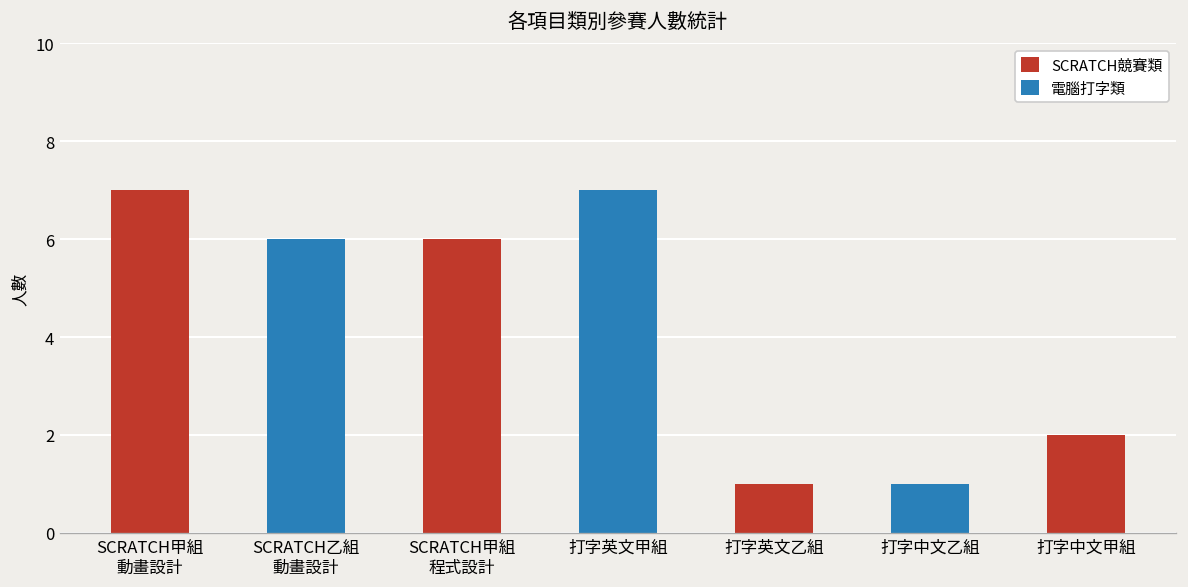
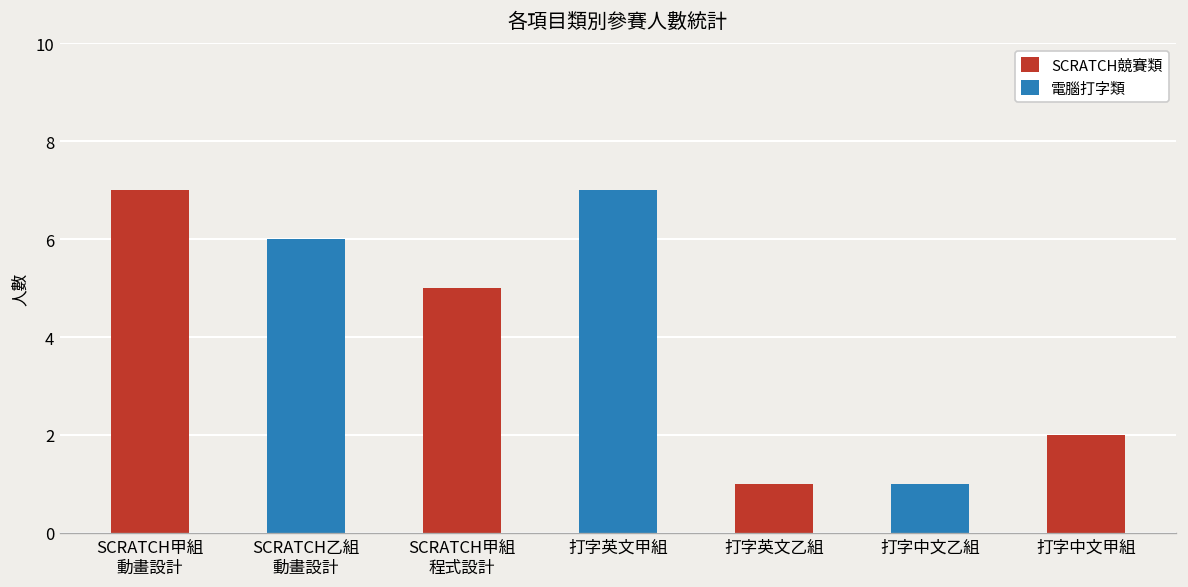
  {
    "SCRATCH競賽類": {
      "SCRATCH甲組 動畫設計": 7,
-     "SCRATCH甲組 程式設計": 6,
+     "SCRATCH甲組 程式設計": 5,
      "打字英文乙組": 1,
      "打字中文甲組": 2
    },
    "電腦打字類": {
      "SCRATCH乙組 動畫設計": 6,
      "打字英文甲組": 7,
      "打字中文乙組": 1
    }
  }
